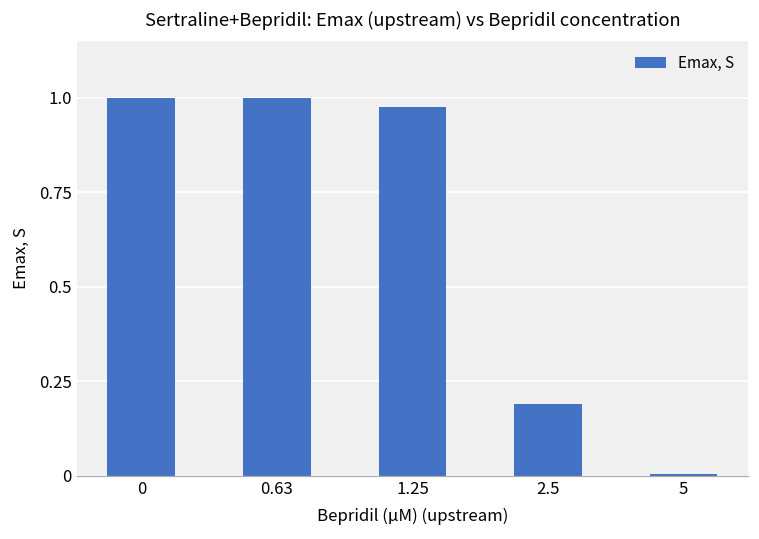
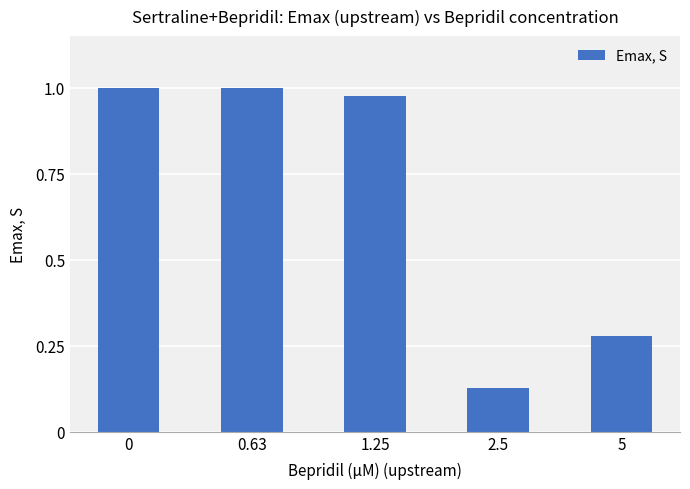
  {
    "0": 1.00,
    "0.63": 1.00,
    "1.25": 0.98,
-   "2.5": 0.19,
-   "5": 0.00
+   "2.5": 0.13,
+   "5": 0.28
  }
